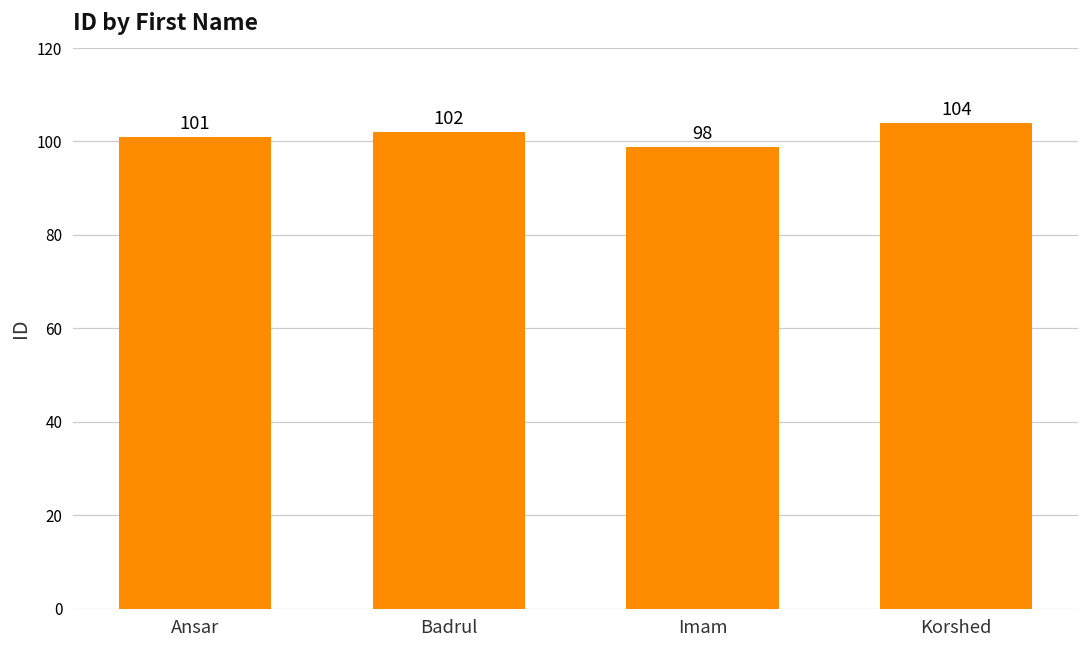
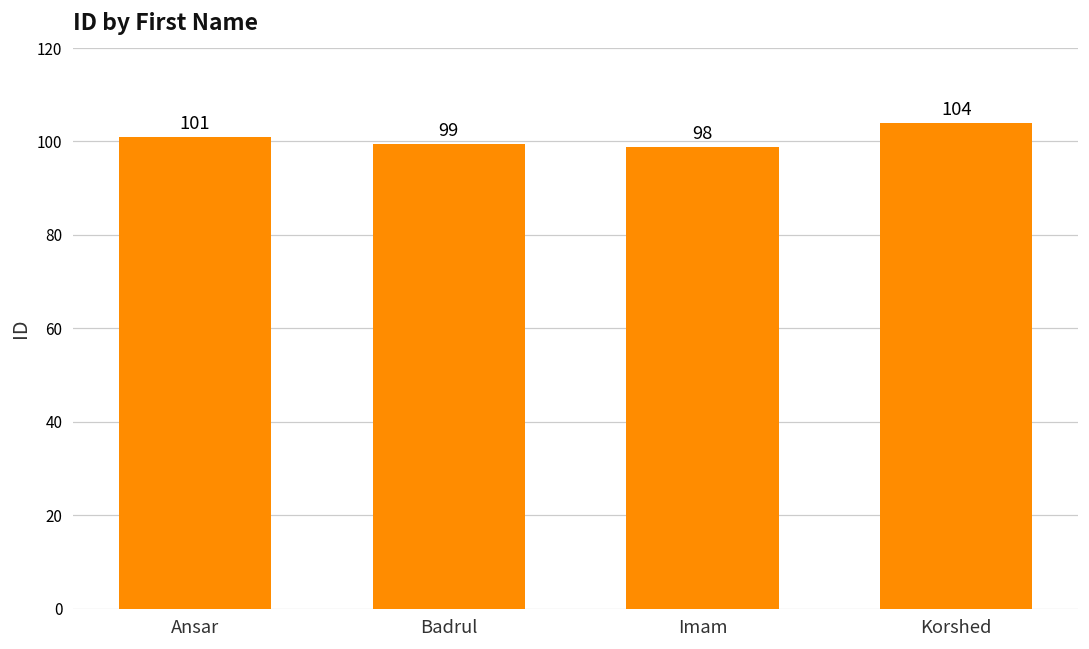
  {
    "Ansar": 101,
-   "Badrul": 102,
+   "Badrul": 99,
    "Korshed": 104
  }
